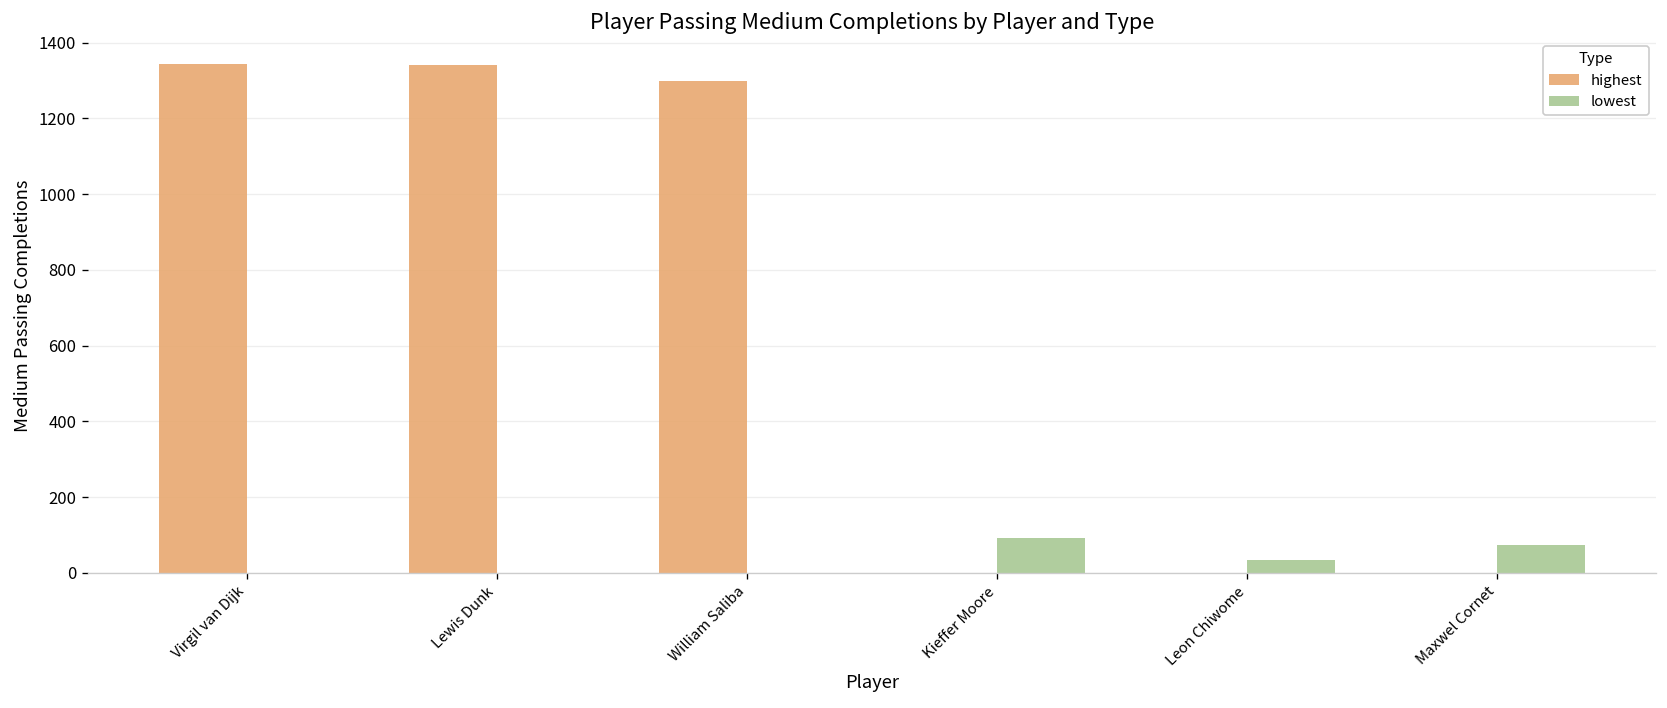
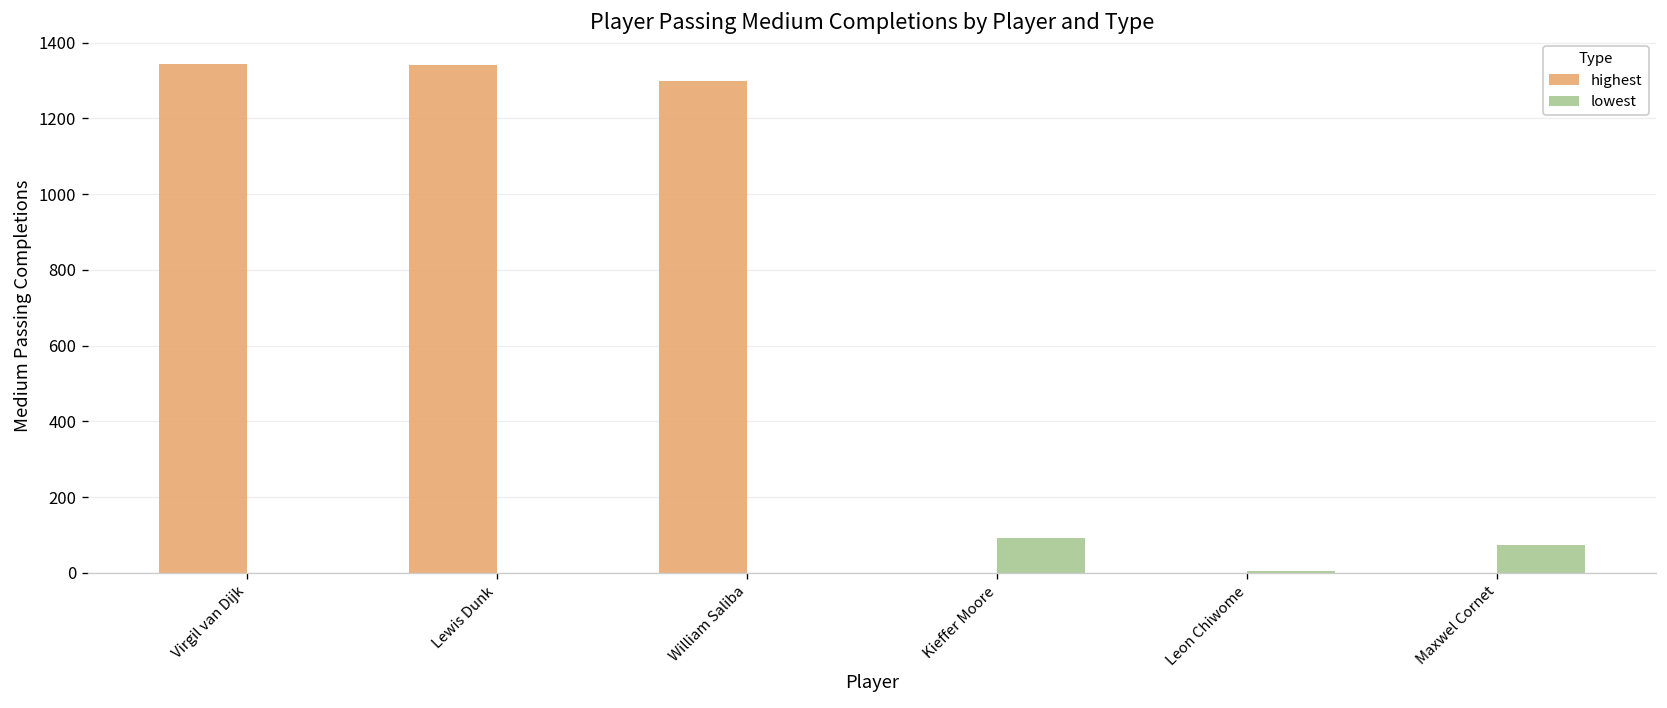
  {
    "highest": {
      "Virgil van Dijk": 1340,
      "Lewis Dunk": 1340,
      "William Saliba": 1300,
      "Kieffer Moore": 0,
      "Leon Chiwome": 0,
      "Maxwel Cornet": 0
    },
    "lowest": {
      "Virgil van Dijk": 0,
      "Lewis Dunk": 0,
      "William Saliba": 0,
      "Kieffer Moore": 90,
-     "Leon Chiwome": 40,
+     "Leon Chiwome": 10,
      "Maxwel Cornet": 70
    }
  }
